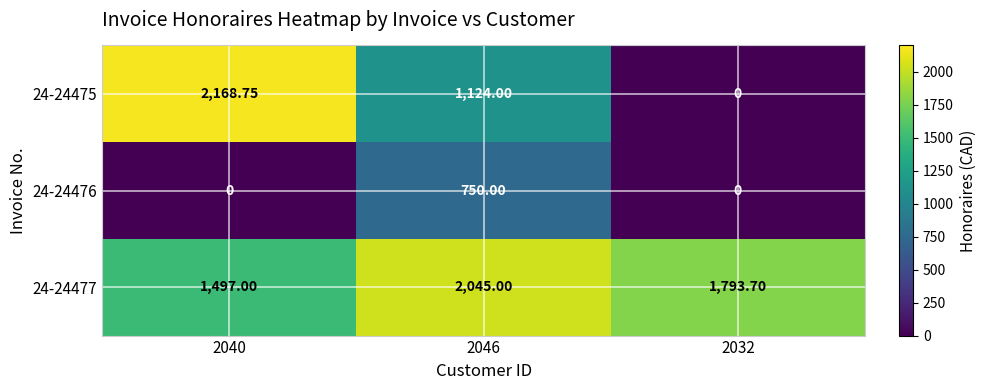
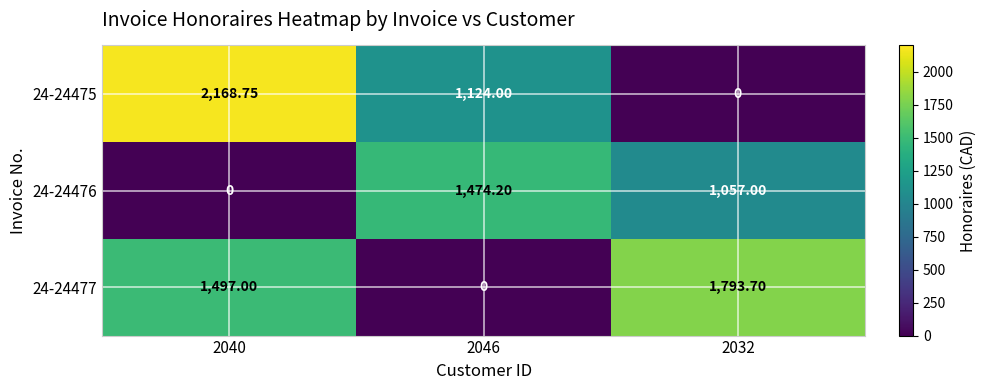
  {
    "24-24475": {
      "2040": "2,168.75",
      "2046": "1,124.00",
      "2032": "0"
    },
    "24-24476": {
      "2040": "0",
-     "2046": "750.00",
-     "2032": "0"
+     "2046": "1,474.20",
+     "2032": "1,057.00"
    },
    "24-24477": {
      "2040": "1,497.00",
-     "2046": "2,045.00",
+     "2046": "0",
      "2032": "1,793.70"
    }
  }
